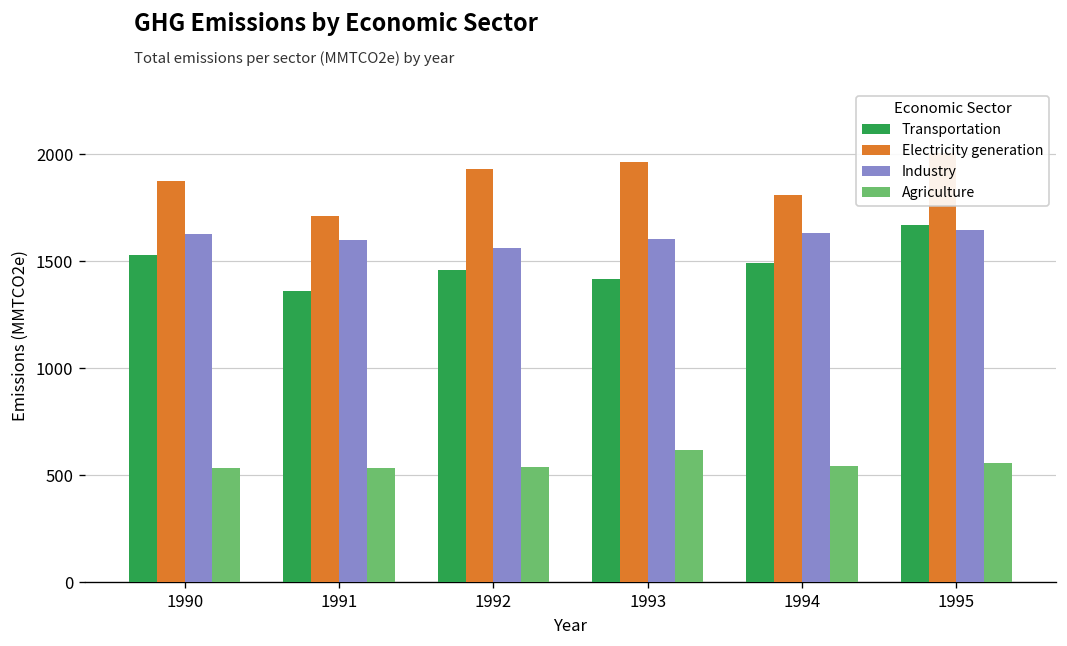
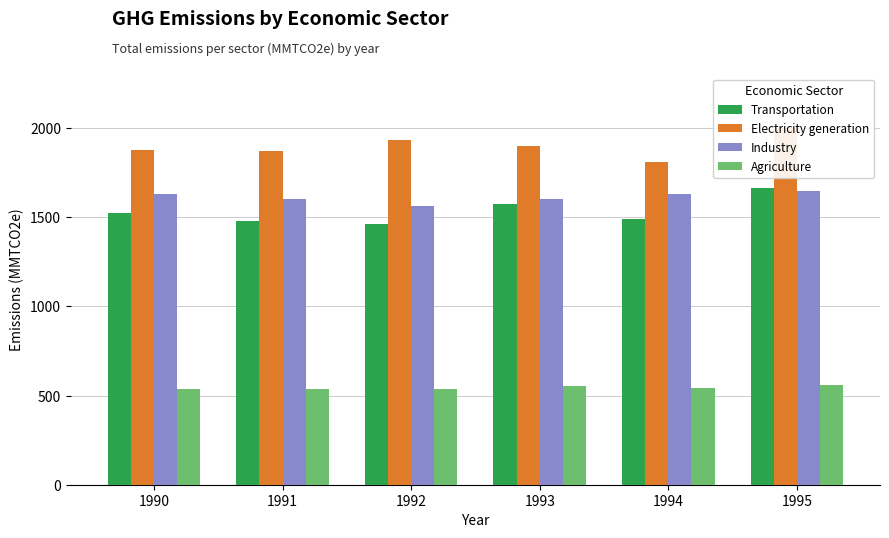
  {
    "Transportation": {
      "1990": 1530,
-     "1991": 1360,
+     "1991": 1480,
      "1992": 1460,
-     "1993": 1420,
+     "1993": 1580,
      "1994": 1490,
      "1995": 1670
    },
    "Electricity generation": {
      "1990": 1880,
-     "1991": 1710,
+     "1991": 1870,
      "1992": 1930,
-     "1993": 1960,
+     "1993": 1900,
      "1994": 1810
    },
    "Industry": {
      "1990": 1630,
      "1991": 1600,
      "1992": 1560,
      "1993": 1600,
      "1994": 1630,
      "1995": 1650
    },
    "Agriculture": {
      "1990": 530,
      "1991": 530,
      "1992": 540,
-     "1993": 620,
+     "1993": 550,
      "1994": 540,
      "1995": 560
    }
  }
